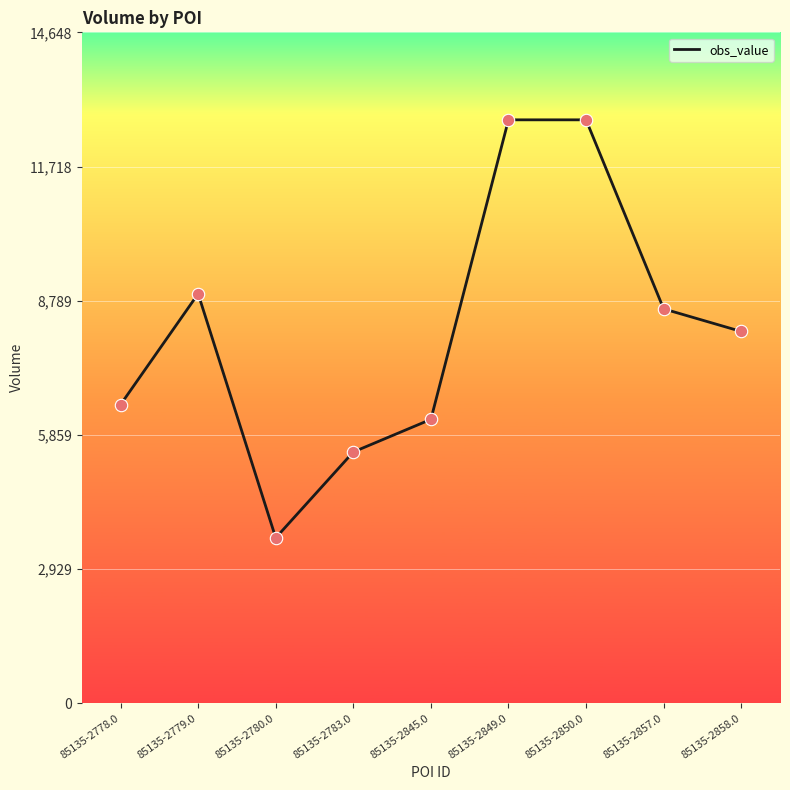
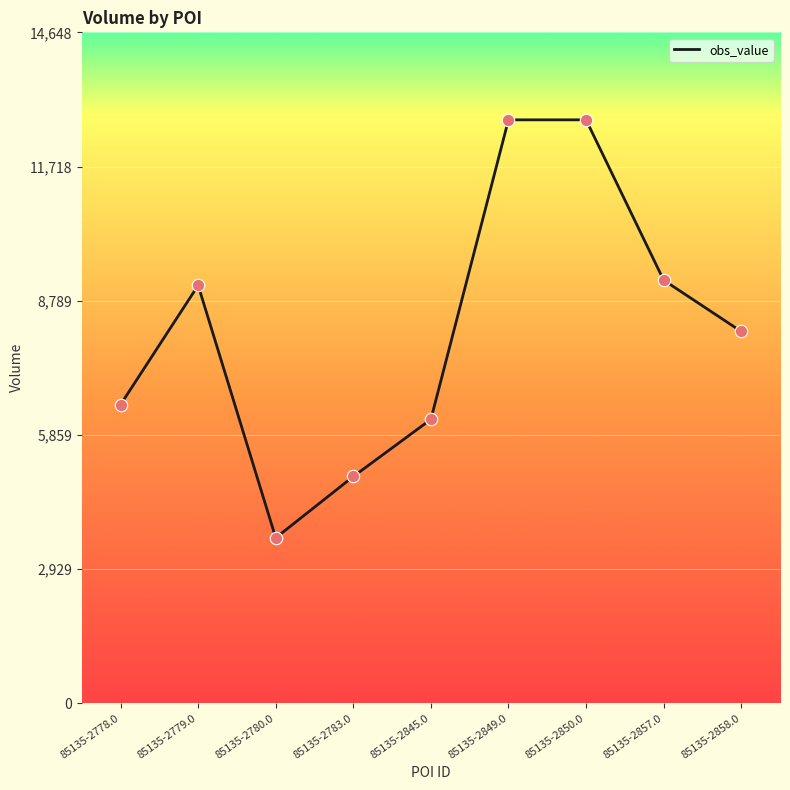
  {
    "85135-2778.0": "6,500",
-   "85135-2779.0": "8,900",
+   "85135-2779.0": "9,100",
    "85135-2780.0": "3,600",
-   "85135-2783.0": "5,500",
+   "85135-2783.0": "5,000",
    "85135-2845.0": "6,200",
    "85135-2849.0": "12,700",
    "85135-2850.0": "12,700",
-   "85135-2857.0": "8,600",
+   "85135-2857.0": "9,200",
    "85135-2858.0": "8,100"
  }
